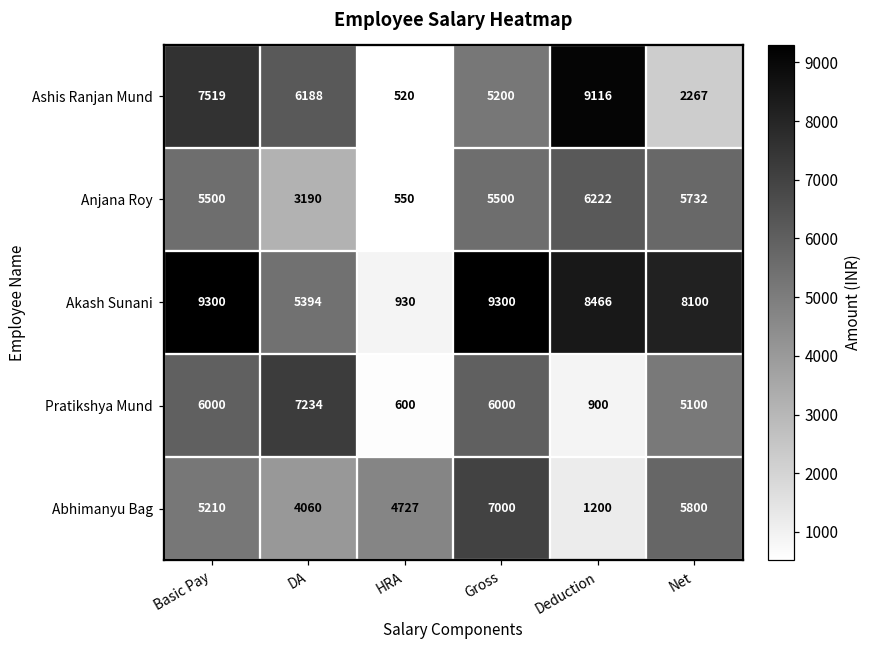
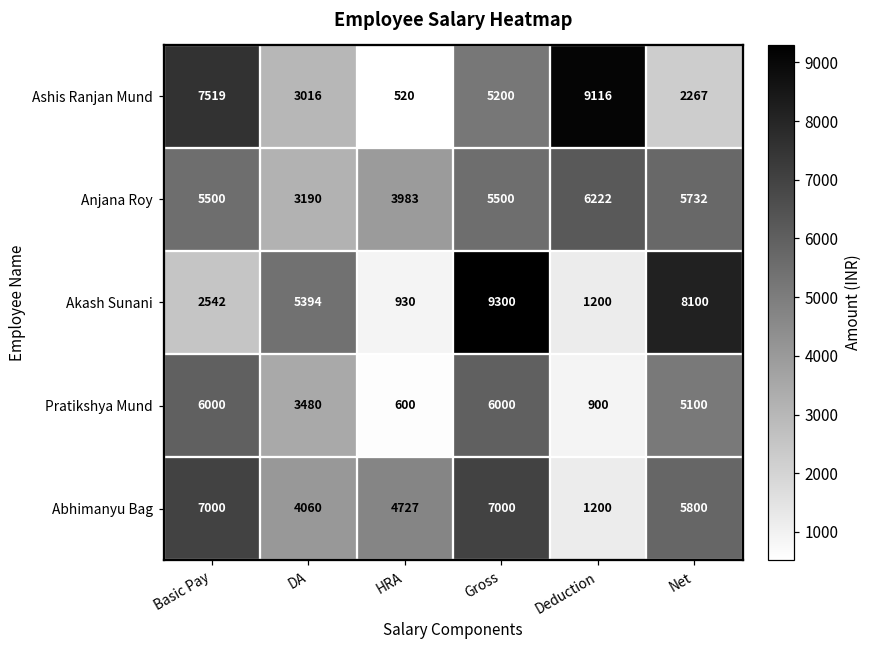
  {
    "Ashis Ranjan Mund": {
      "Basic Pay": 7519,
-     "DA": 6188,
+     "DA": 3016,
      "HRA": 520,
      "Gross": 5200,
      "Deduction": 9116,
      "Net": 2267
    },
    "Anjana Roy": {
      "Basic Pay": 5500,
      "DA": 3190,
-     "HRA": 550,
+     "HRA": 3983,
      "Gross": 5500,
      "Deduction": 6222,
      "Net": 5732
    },
    "Akash Sunani": {
-     "Basic Pay": 9300,
+     "Basic Pay": 2542,
      "DA": 5394,
      "HRA": 930,
      "Gross": 9300,
-     "Deduction": 8466,
+     "Deduction": 1200,
      "Net": 8100
    },
    "Pratikshya Mund": {
      "Basic Pay": 6000,
-     "DA": 7234,
+     "DA": 3480,
      "HRA": 600,
      "Gross": 6000,
      "Deduction": 900,
      "Net": 5100
    },
    "Abhimanyu Bag": {
-     "Basic Pay": 5210,
+     "Basic Pay": 7000,
      "DA": 4060,
      "HRA": 4727,
      "Gross": 7000,
      "Deduction": 1200,
      "Net": 5800
    }
  }
